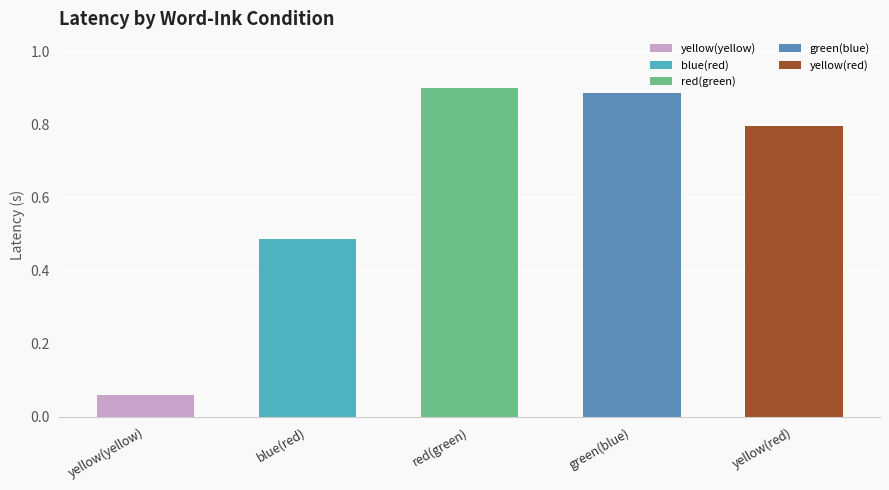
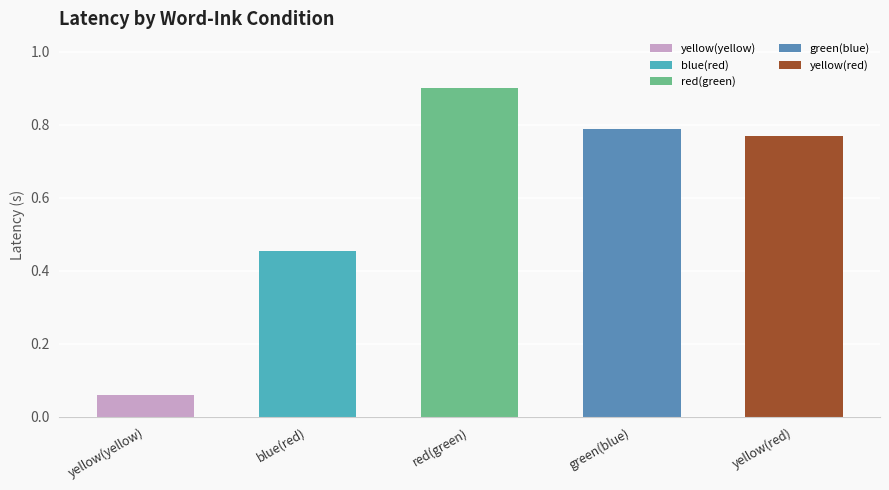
  {
    "yellow(yellow)": 0.06,
-   "blue(red)": 0.49,
+   "blue(red)": 0.45,
    "red(green)": 0.90,
-   "green(blue)": 0.89,
-   "yellow(red)": 0.80
+   "green(blue)": 0.79,
+   "yellow(red)": 0.77
  }
